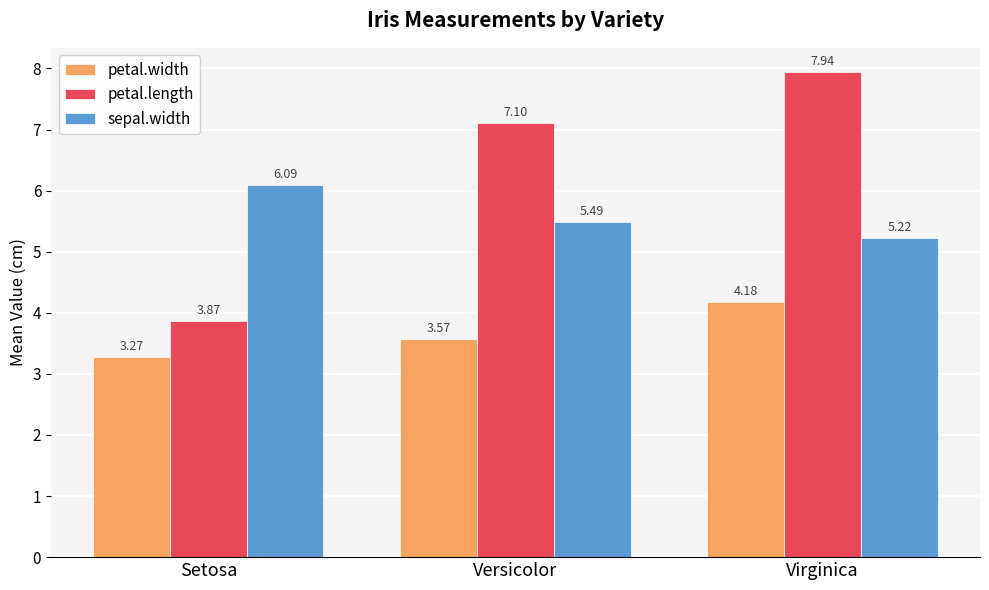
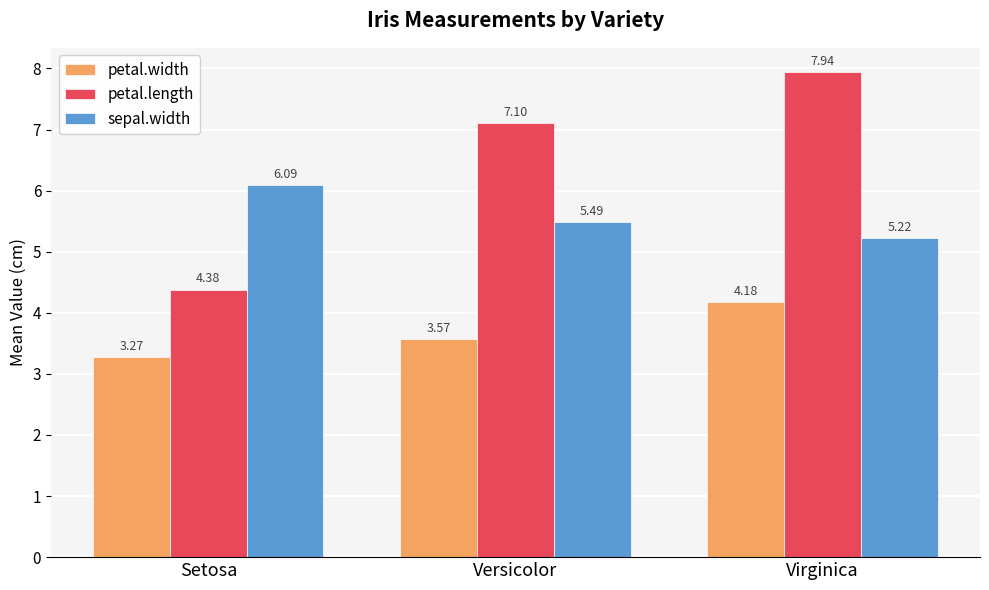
  {
    "petal.width": {
      "Setosa": 3.27,
      "Versicolor": 3.57,
      "Virginica": 4.18
    },
    "petal.length": {
-     "Setosa": 3.87,
+     "Setosa": 4.38,
      "Versicolor": 7.10,
      "Virginica": 7.94
    },
    "sepal.width": {
      "Setosa": 6.09,
      "Versicolor": 5.49,
      "Virginica": 5.22
    }
  }
